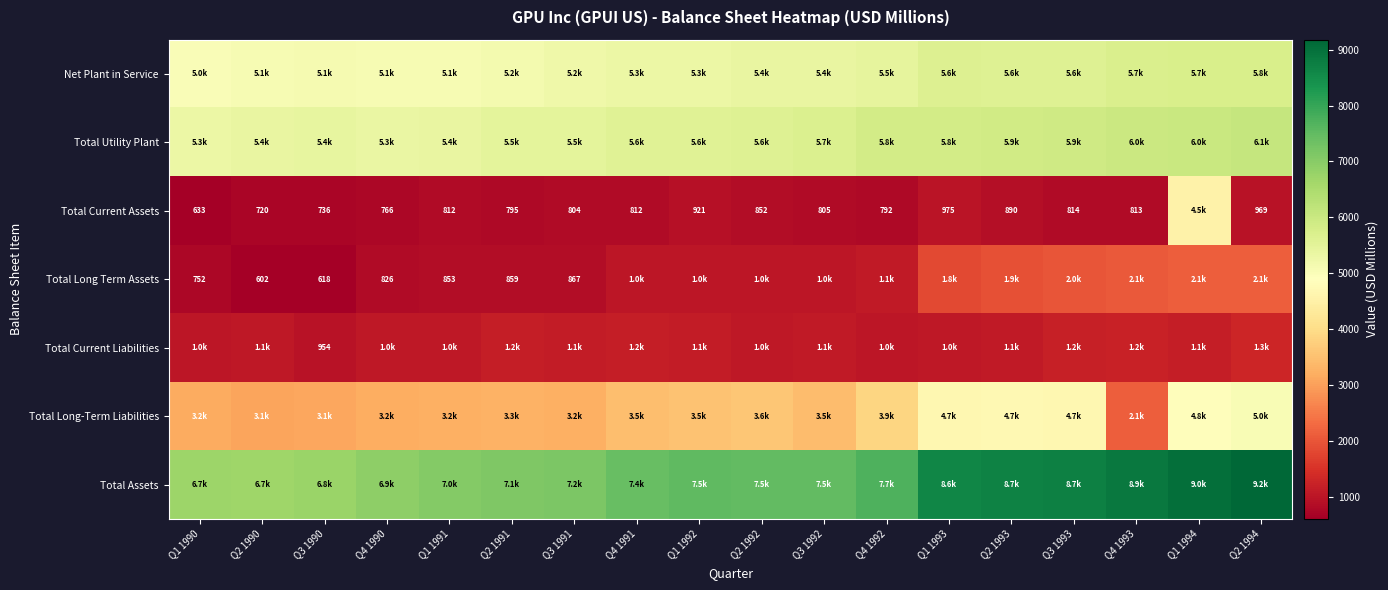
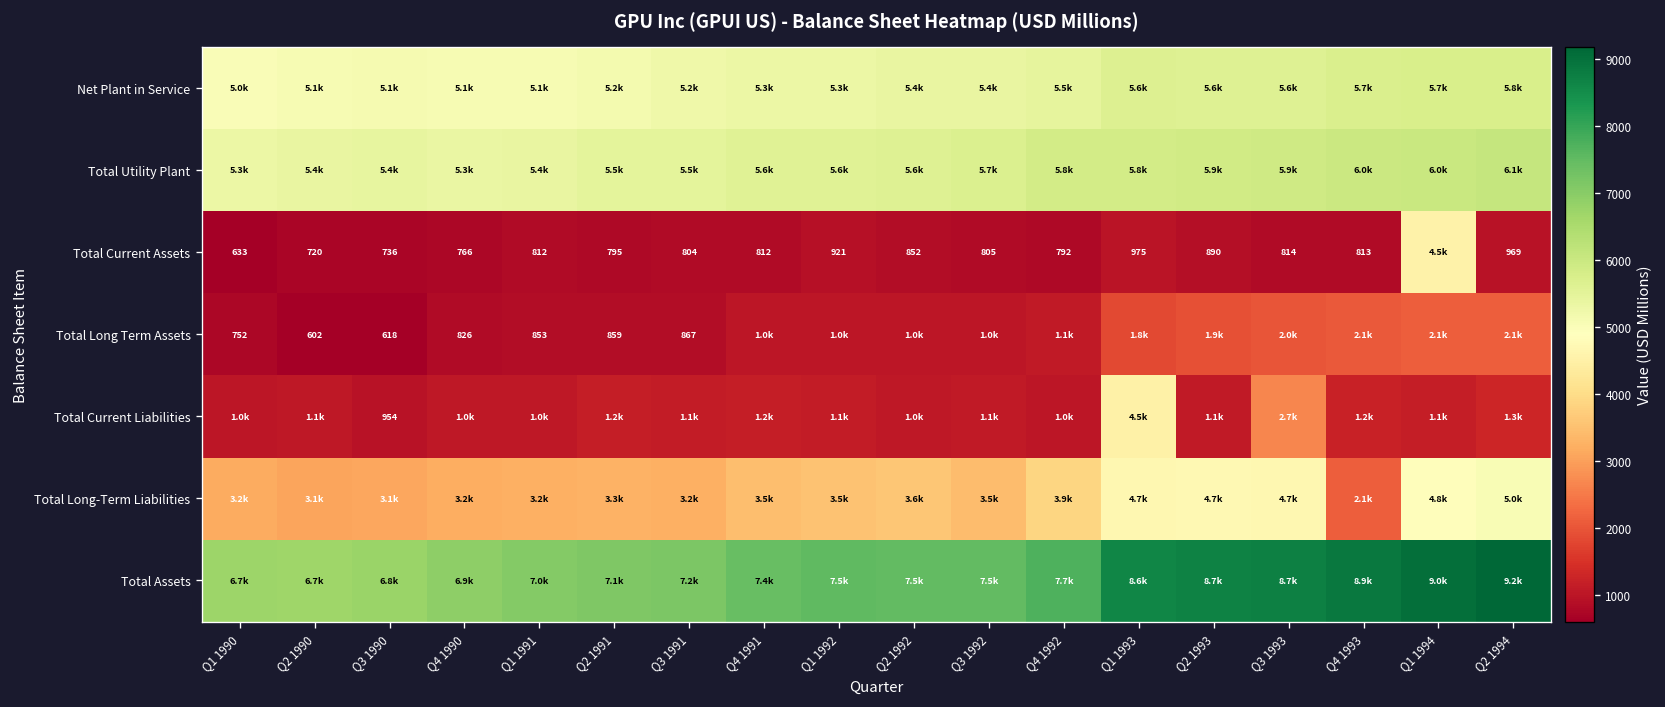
  {
    "Net Plant in Service": {
      "Q1 1990": "5.0k",
      "Q2 1990": "5.1k",
      "Q3 1990": "5.1k",
      "Q4 1990": "5.1k",
      "Q1 1991": "5.1k",
      "Q2 1991": "5.2k",
      "Q3 1991": "5.2k",
      "Q4 1991": "5.3k",
      "Q1 1992": "5.3k",
      "Q2 1992": "5.4k",
      "Q3 1992": "5.4k",
      "Q4 1992": "5.5k",
      "Q1 1993": "5.6k",
      "Q2 1993": "5.6k",
      "Q3 1993": "5.6k",
      "Q4 1993": "5.7k",
      "Q1 1994": "5.7k",
      "Q2 1994": "5.8k"
    },
    "Total Utility Plant": {
      "Q1 1990": "5.3k",
      "Q2 1990": "5.4k",
      "Q3 1990": "5.4k",
      "Q4 1990": "5.3k",
      "Q1 1991": "5.4k",
      "Q2 1991": "5.5k",
      "Q3 1991": "5.5k",
      "Q4 1991": "5.6k",
      "Q1 1992": "5.6k",
      "Q2 1992": "5.6k",
      "Q3 1992": "5.7k",
      "Q4 1992": "5.8k",
      "Q1 1993": "5.8k",
      "Q2 1993": "5.9k",
      "Q3 1993": "5.9k",
      "Q4 1993": "6.0k",
      "Q1 1994": "6.0k",
      "Q2 1994": "6.1k"
    },
    "Total Current Assets": {
      "Q1 1990": "633",
      "Q2 1990": "720",
      "Q3 1990": "736",
      "Q4 1990": "766",
      "Q1 1991": "812",
      "Q2 1991": "795",
      "Q3 1991": "804",
      "Q4 1991": "812",
      "Q1 1992": "921",
      "Q2 1992": "852",
      "Q3 1992": "805",
      "Q4 1992": "792",
      "Q1 1993": "975",
      "Q2 1993": "890",
      "Q3 1993": "814",
      "Q4 1993": "813",
      "Q1 1994": "4.5k",
      "Q2 1994": "969"
    },
    "Total Long Term Assets": {
      "Q1 1990": "752",
      "Q2 1990": "602",
      "Q3 1990": "618",
      "Q4 1990": "826",
      "Q1 1991": "853",
      "Q2 1991": "859",
      "Q3 1991": "867",
      "Q4 1991": "1.0k",
      "Q1 1992": "1.0k",
      "Q2 1992": "1.0k",
      "Q3 1992": "1.0k",
      "Q4 1992": "1.1k",
      "Q1 1993": "1.8k",
      "Q2 1993": "1.9k",
      "Q3 1993": "2.0k",
      "Q4 1993": "2.1k",
      "Q1 1994": "2.1k",
      "Q2 1994": "2.1k"
    },
    "Total Current Liabilities": {
      "Q1 1990": "1.0k",
      "Q2 1990": "1.1k",
      "Q3 1990": "954",
      "Q4 1990": "1.0k",
      "Q1 1991": "1.0k",
      "Q2 1991": "1.2k",
      "Q3 1991": "1.1k",
      "Q4 1991": "1.2k",
      "Q1 1992": "1.1k",
      "Q2 1992": "1.0k",
      "Q3 1992": "1.1k",
      "Q4 1992": "1.0k",
-     "Q1 1993": "1.0k",
+     "Q1 1993": "4.5k",
      "Q2 1993": "1.1k",
-     "Q3 1993": "1.2k",
+     "Q3 1993": "2.7k",
      "Q4 1993": "1.2k",
      "Q1 1994": "1.1k",
      "Q2 1994": "1.3k"
    },
    "Total Long-Term Liabilities": {
      "Q1 1990": "3.2k",
      "Q2 1990": "3.1k",
      "Q3 1990": "3.1k",
      "Q4 1990": "3.2k",
      "Q1 1991": "3.2k",
      "Q2 1991": "3.3k",
      "Q3 1991": "3.2k",
      "Q4 1991": "3.5k",
      "Q1 1992": "3.5k",
      "Q2 1992": "3.6k",
      "Q3 1992": "3.5k",
      "Q4 1992": "3.9k",
      "Q1 1993": "4.7k",
      "Q2 1993": "4.7k",
      "Q3 1993": "4.7k",
      "Q4 1993": "2.1k",
      "Q1 1994": "4.8k",
      "Q2 1994": "5.0k"
    },
    "Total Assets": {
      "Q1 1990": "6.7k",
      "Q2 1990": "6.7k",
      "Q3 1990": "6.8k",
      "Q4 1990": "6.9k",
      "Q1 1991": "7.0k",
      "Q2 1991": "7.1k",
      "Q3 1991": "7.2k",
      "Q4 1991": "7.4k",
      "Q1 1992": "7.5k",
      "Q2 1992": "7.5k",
      "Q3 1992": "7.5k",
      "Q4 1992": "7.7k",
      "Q1 1993": "8.6k",
      "Q2 1993": "8.7k",
      "Q3 1993": "8.7k",
      "Q4 1993": "8.9k",
      "Q1 1994": "9.0k",
      "Q2 1994": "9.2k"
    }
  }
